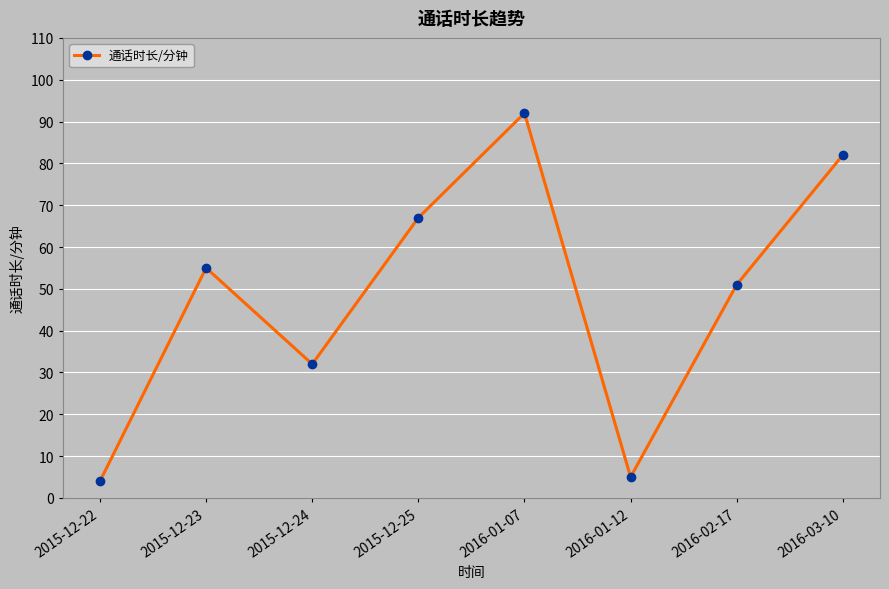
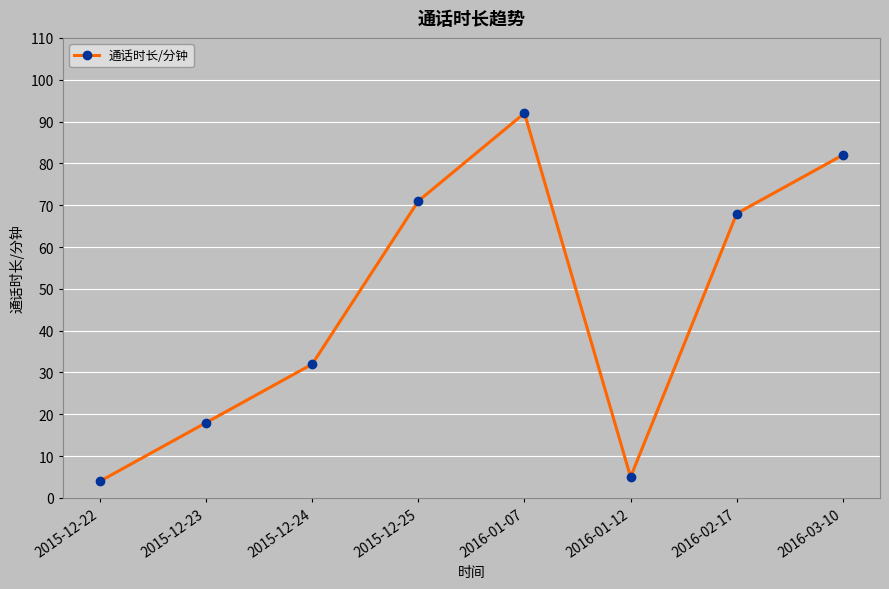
  {
    "2015-12-22": 4,
-   "2015-12-23": 55,
+   "2015-12-23": 18,
    "2015-12-24": 32,
-   "2015-12-25": 67,
+   "2015-12-25": 71,
    "2016-01-07": 92,
    "2016-01-12": 5,
-   "2016-02-17": 51,
+   "2016-02-17": 68,
    "2016-03-10": 82
  }
